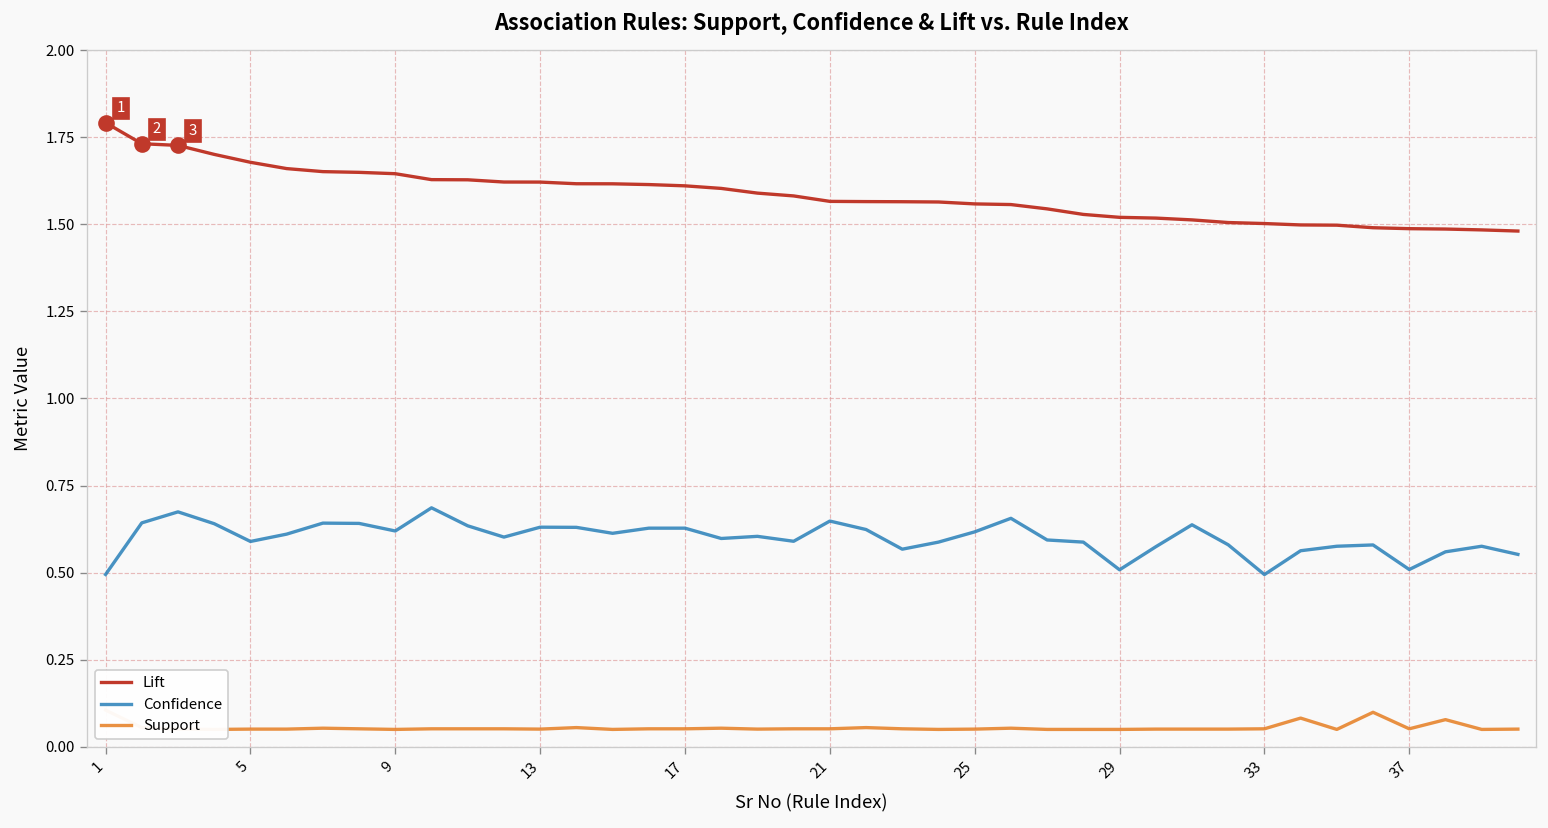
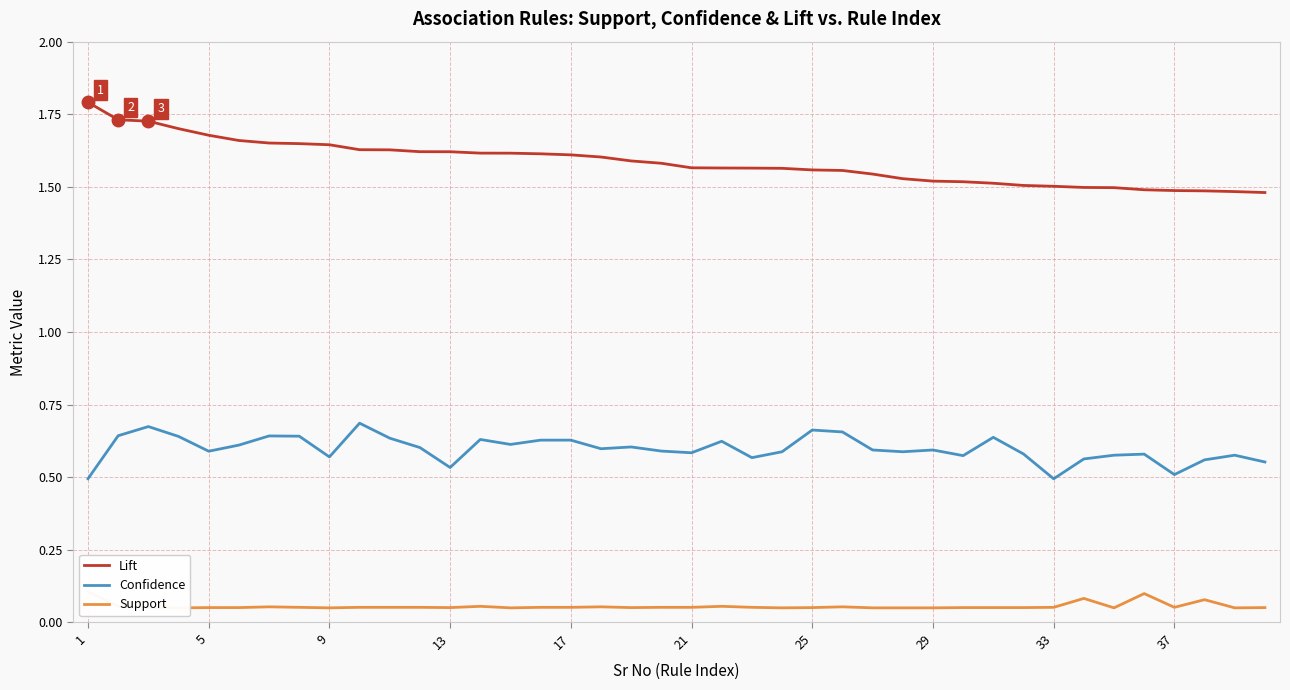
  {
    "Confidence": {
      "1": 0.49,
      "5": 0.59,
-     "9": 0.62,
-     "13": 0.63,
+     "9": 0.57,
+     "13": 0.53,
      "17": 0.63,
-     "21": 0.65,
-     "25": 0.62,
-     "29": 0.51,
+     "21": 0.58,
+     "25": 0.66,
+     "29": 0.59,
      "33": 0.49,
      "37": 0.51
    },
    "Support": {
      "5": 0.05,
      "9": 0.05,
      "13": 0.05,
      "17": 0.05,
      "21": 0.05,
      "25": 0.05,
      "29": 0.05,
      "33": 0.05,
      "37": 0.05
    }
  }
